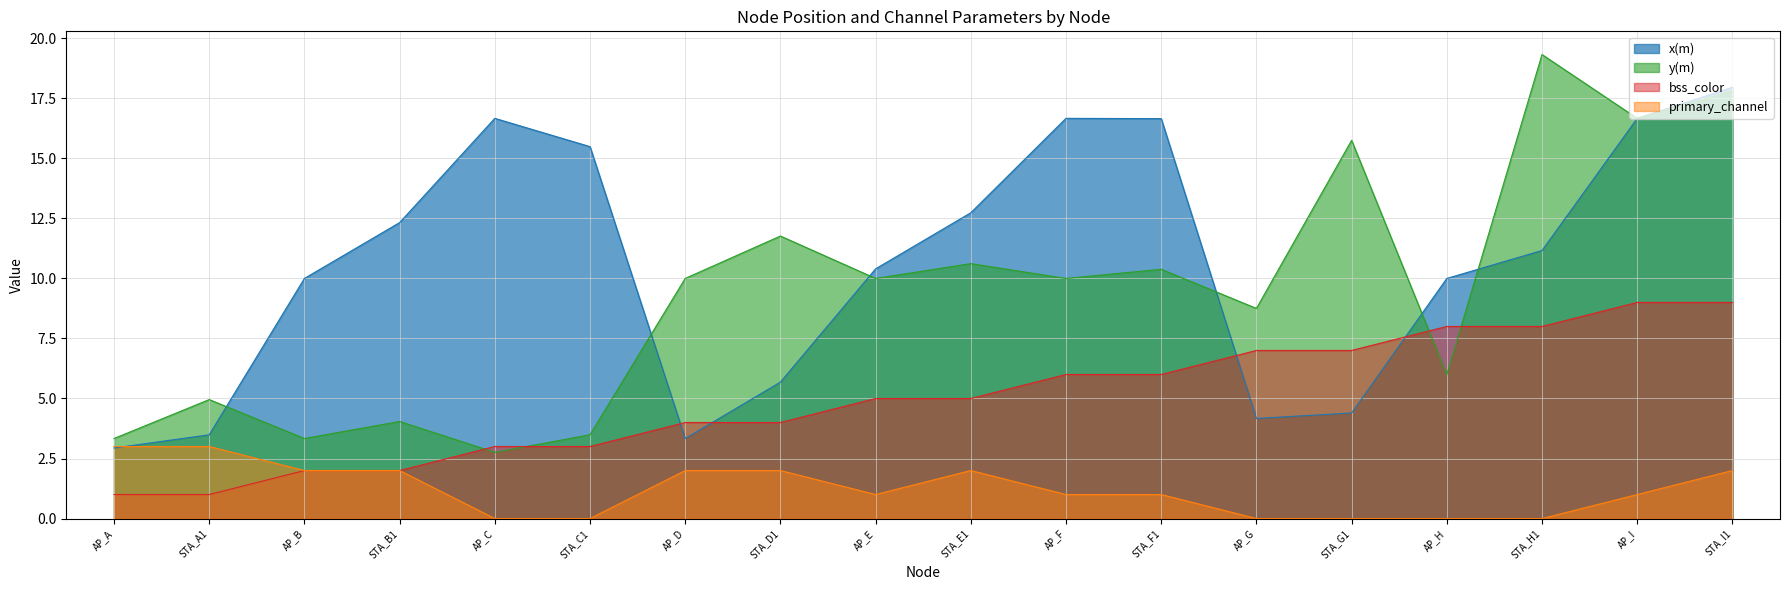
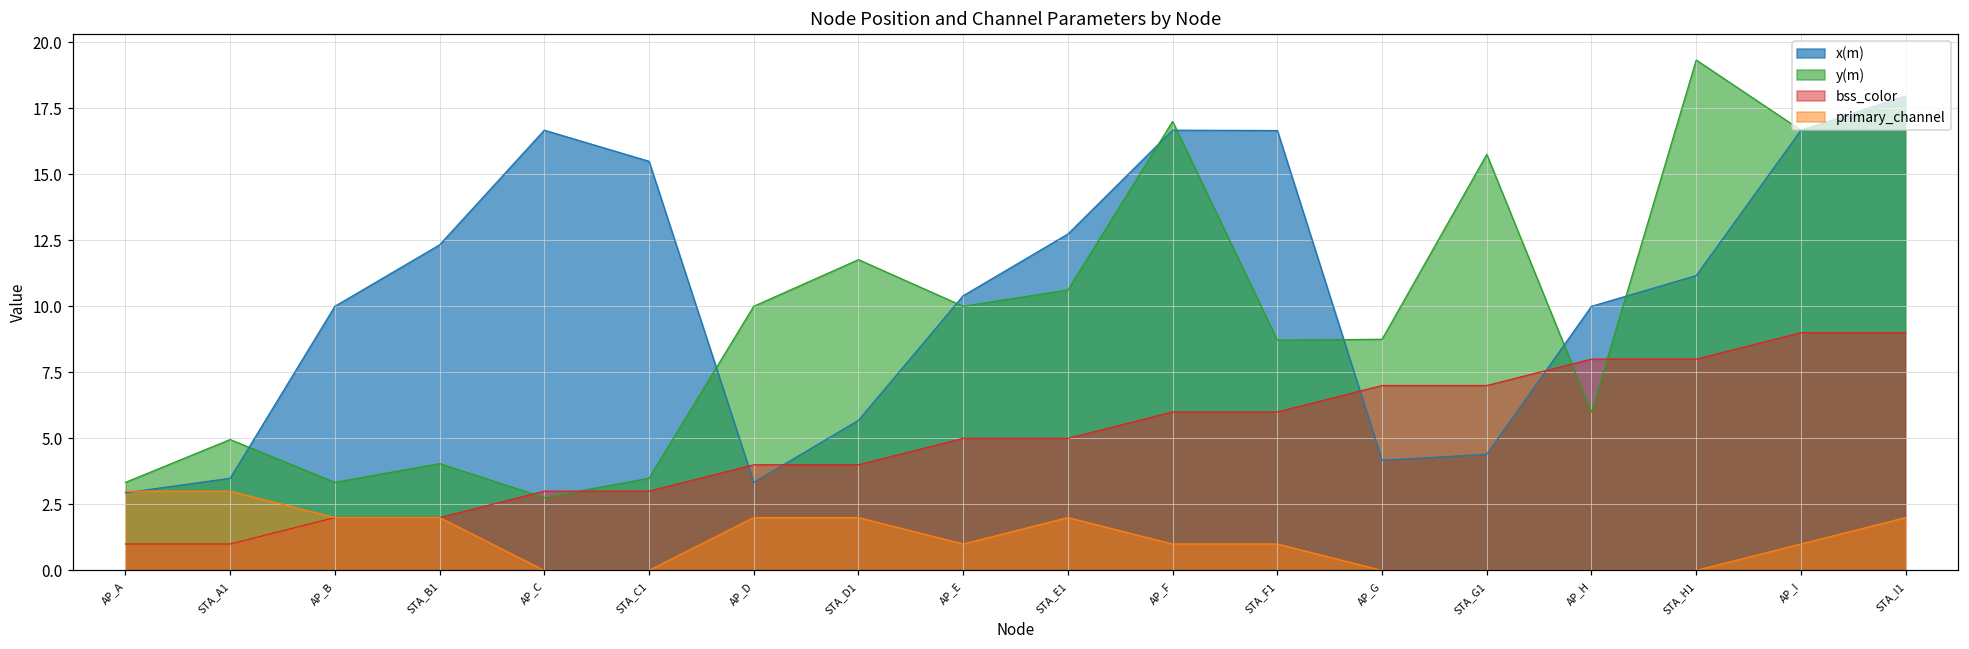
  {
    "x(m)": {
      "STA_A1": 3.5,
      "AP_B": 10.0,
      "STA_B1": 12.3,
      "AP_C": 16.7,
      "STA_C1": 15.5,
      "AP_D": 3.3,
      "STA_D1": 5.7,
      "AP_E": 10.4,
      "STA_E1": 12.7,
      "AP_F": 16.7,
      "STA_F1": 16.7,
      "AP_G": 4.2,
      "STA_G1": 4.4,
      "AP_H": 10.0,
      "STA_H1": 11.2
    },
    "y(m)": {
      "AP_A": 3.3,
      "STA_A1": 5.0,
      "AP_B": 3.3,
      "STA_B1": 4.0,
      "AP_C": 2.8,
      "STA_C1": 3.5,
      "AP_D": 10.0,
      "STA_D1": 11.8,
      "AP_E": 10.0,
      "STA_E1": 10.6,
-     "AP_F": 10,
-     "STA_F1": 10.4,
+     "AP_F": 17,
+     "STA_F1": 8.7,
      "AP_G": 8.8,
      "STA_G1": 15.8,
      "AP_H": 6.0,
      "STA_H1": 19.3
    },
    "bss_color": {
      "AP_A": 1.0,
      "STA_A1": 1.0,
      "AP_C": 3.0,
      "STA_C1": 3.0,
      "AP_D": 4.0,
      "STA_D1": 4.0,
      "AP_E": 5.0,
      "STA_E1": 5.0,
      "AP_F": 6.0,
      "STA_F1": 6.0,
      "AP_G": 7.0,
      "STA_G1": 7.0,
      "AP_H": 8.0,
      "STA_H1": 8.0,
      "AP_I": 9.0,
      "STA_I1": 9.0
    },
    "primary_channel": {
      "STA_A1": 3.0,
      "AP_C": 0.0,
      "STA_C1": 0.0,
      "AP_D": 2.0,
      "STA_D1": 2.0,
      "AP_E": 1.0,
      "STA_E1": 2.0,
      "AP_F": 1.0,
      "STA_F1": 1.0,
      "AP_G": 0.0,
      "STA_G1": 0.0,
      "AP_H": 0.0,
      "STA_H1": 0.0,
      "AP_I": 1.0,
      "STA_I1": 2.0
    }
  }
